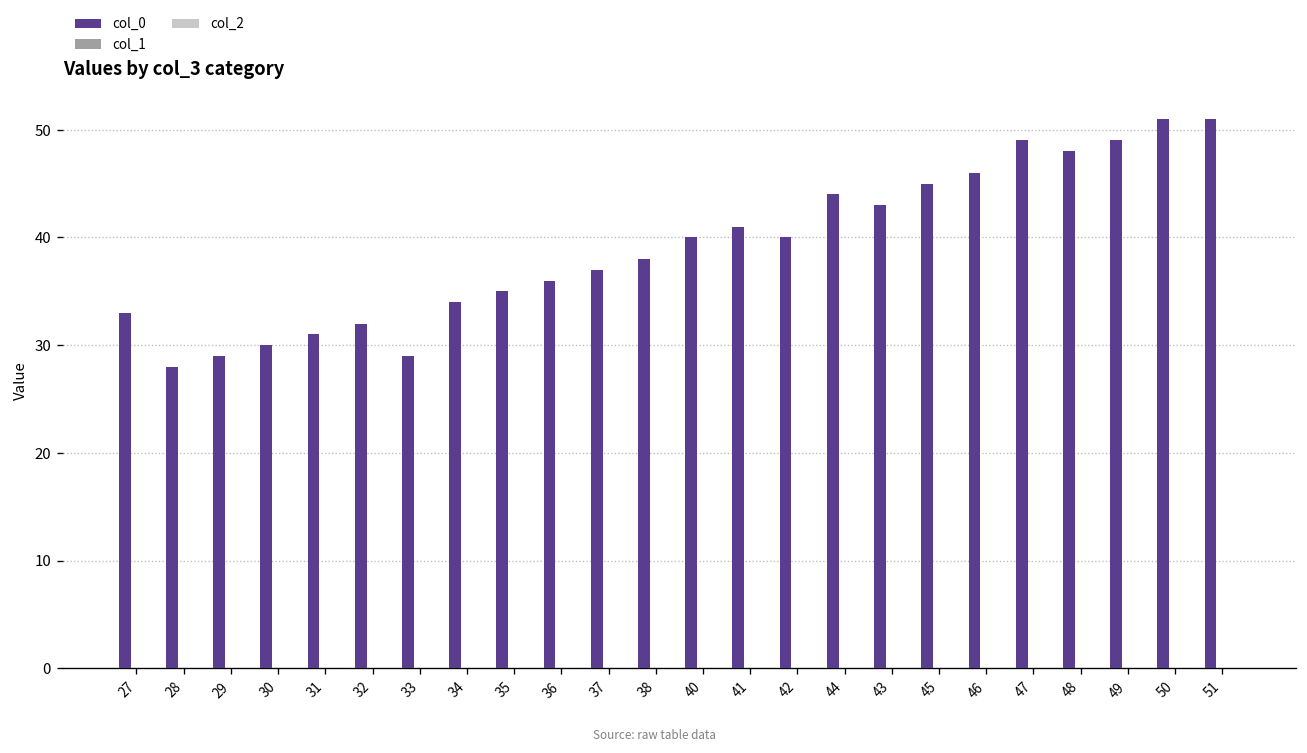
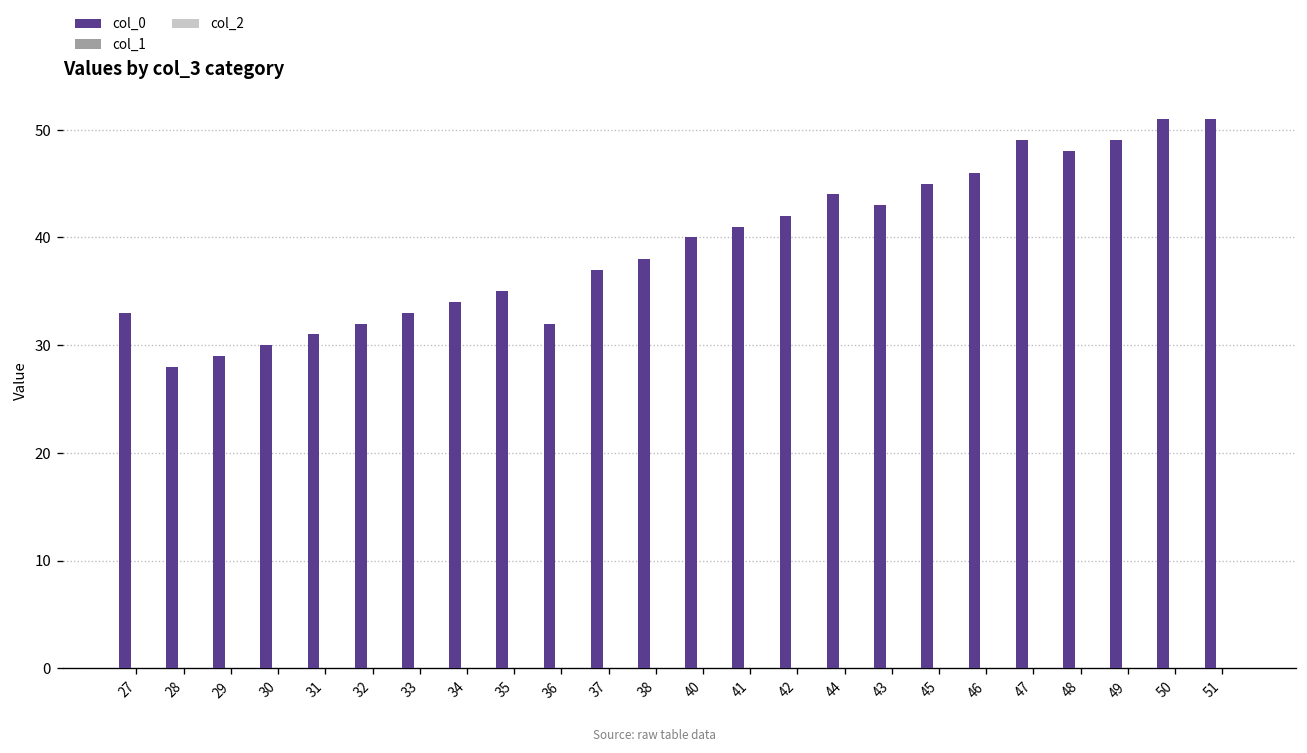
  {
    "col_0": {
      "27": 33,
      "28": 28,
      "29": 29,
      "30": 30,
      "31": 31,
      "32": 32,
-     "33": 29,
+     "33": 33,
      "34": 34,
      "35": 35,
-     "36": 36,
+     "36": 32,
      "37": 37,
      "38": 38,
      "40": 40,
      "41": 41,
-     "42": 40,
+     "42": 42,
      "44": 44,
      "43": 43,
      "45": 45,
      "46": 46,
      "47": 49,
      "48": 48,
      "49": 49,
      "50": 51,
      "51": 51
    },
    "col_1": {
      "27": 0,
      "28": 0,
      "29": 0,
      "30": 0,
      "31": 0,
      "32": 0,
      "33": 0,
      "34": 0,
      "35": 0,
      "36": 0,
      "37": 0,
      "38": 0,
      "40": 0,
      "41": 0,
      "42": 0,
      "44": 0,
      "43": 0,
      "45": 0,
      "46": 0,
      "47": 0,
      "48": 0,
      "49": 0,
      "50": 0,
      "51": 0
    },
    "col_2": {
      "27": 0,
      "28": 0,
      "29": 0,
      "30": 0,
      "31": 0,
      "32": 0,
      "33": 0,
      "34": 0,
      "35": 0,
      "36": 0,
      "37": 0,
      "38": 0,
      "40": 0,
      "41": 0,
      "42": 0,
      "44": 0,
      "43": 0,
      "45": 0,
      "46": 0,
      "47": 0,
      "48": 0,
      "49": 0,
      "50": 0,
      "51": 0
    }
  }
